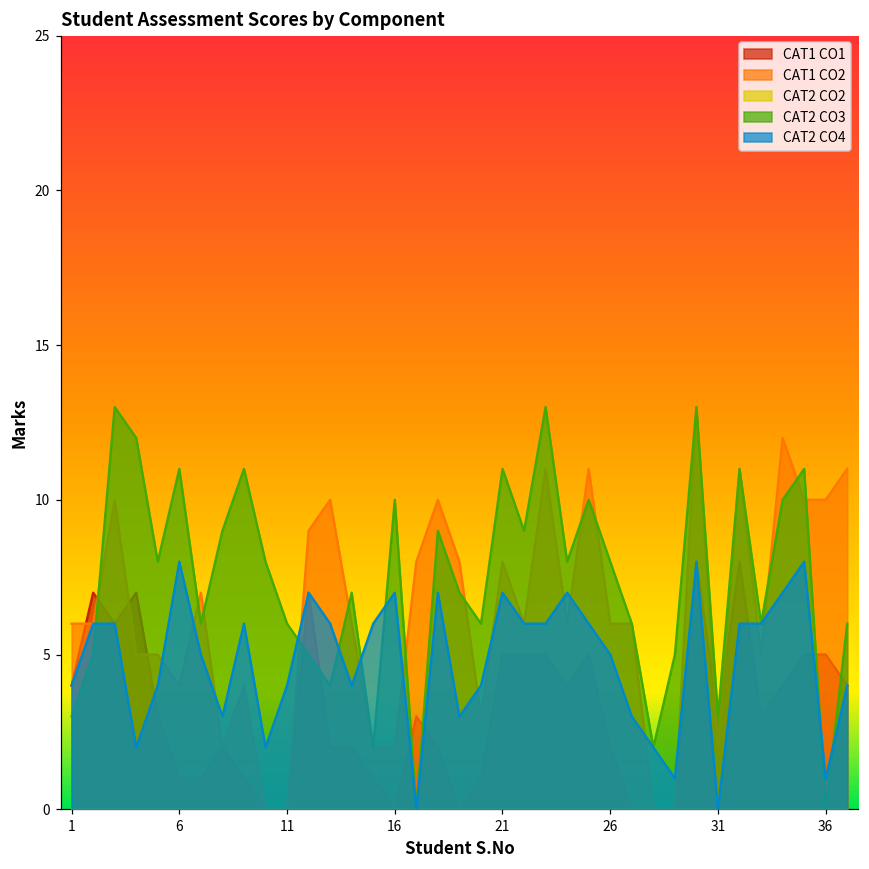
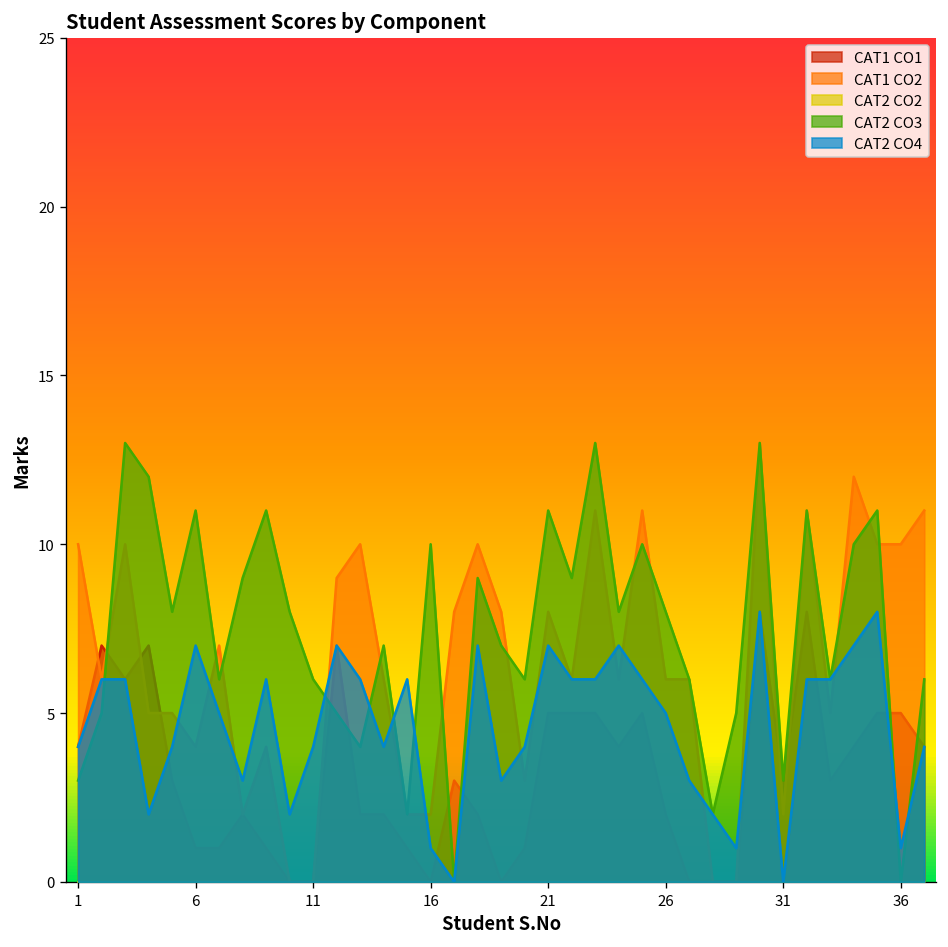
  {
    "CAT1 CO1": {
      "6": 1,
      "21": 5,
      "26": 2,
      "36": 5
    },
    "CAT1 CO2": {
-     "1": 6,
+     "1": 10,
      "6": 4,
      "16": 2,
      "21": 8,
      "26": 6,
      "31": 2,
      "36": 10
    },
    "CAT2 CO2": {
      "1": 0,
      "6": 0,
      "21": 0,
      "26": 0
    },
    "CAT2 CO3": {
      "1": 3,
      "6": 11,
      "11": 6,
      "16": 10,
      "21": 11,
      "26": 8
    },
    "CAT2 CO4": {
-     "6": 8,
+     "6": 7,
      "11": 4,
-     "16": 7,
+     "16": 1,
      "21": 7,
      "26": 5,
      "36": 1
    }
  }
